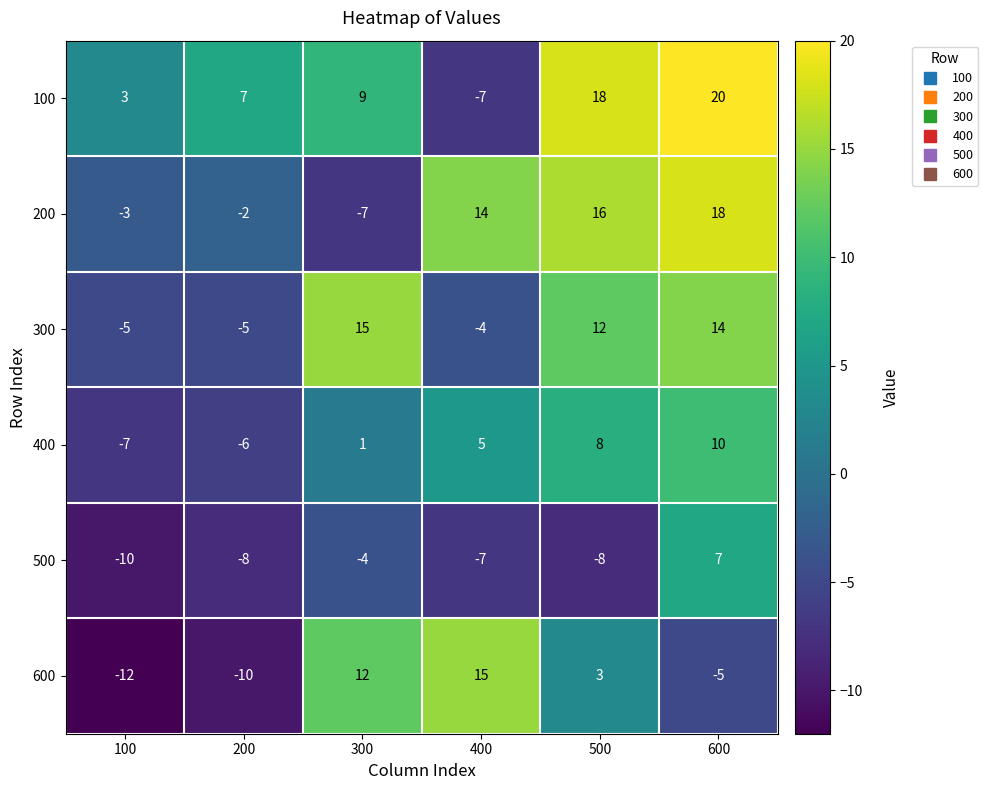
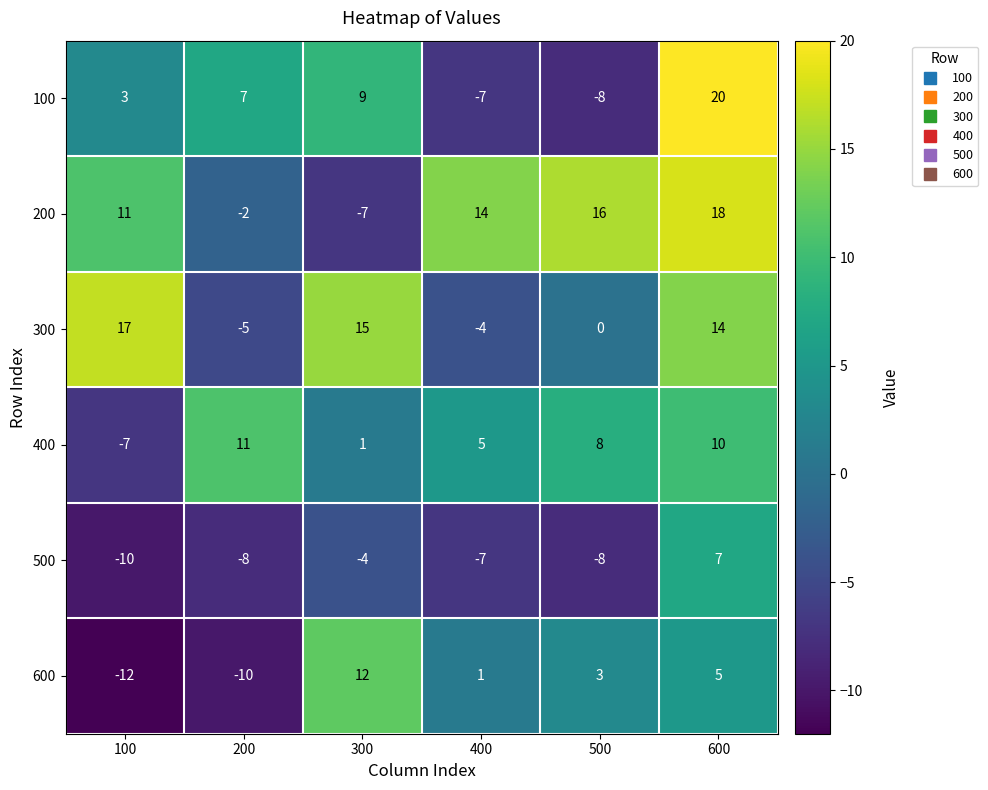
  {
    "100": {
      "100": 3,
      "200": 7,
      "300": 9,
      "400": -7,
-     "500": 18,
+     "500": -8,
      "600": 20
    },
    "200": {
-     "100": -3,
+     "100": 11,
      "200": -2,
      "300": -7,
      "400": 14,
      "500": 16,
      "600": 18
    },
    "300": {
-     "100": -5,
+     "100": 17,
      "200": -5,
      "300": 15,
      "400": -4,
-     "500": 12,
+     "500": 0,
      "600": 14
    },
    "400": {
      "100": -7,
-     "200": -6,
+     "200": 11,
      "300": 1,
      "400": 5,
      "500": 8,
      "600": 10
    },
    "500": {
      "100": -10,
      "200": -8,
      "300": -4,
      "400": -7,
      "500": -8,
      "600": 7
    },
    "600": {
      "100": -12,
      "200": -10,
      "300": 12,
-     "400": 15,
+     "400": 1,
      "500": 3,
-     "600": -5
+     "600": 5
    }
  }
